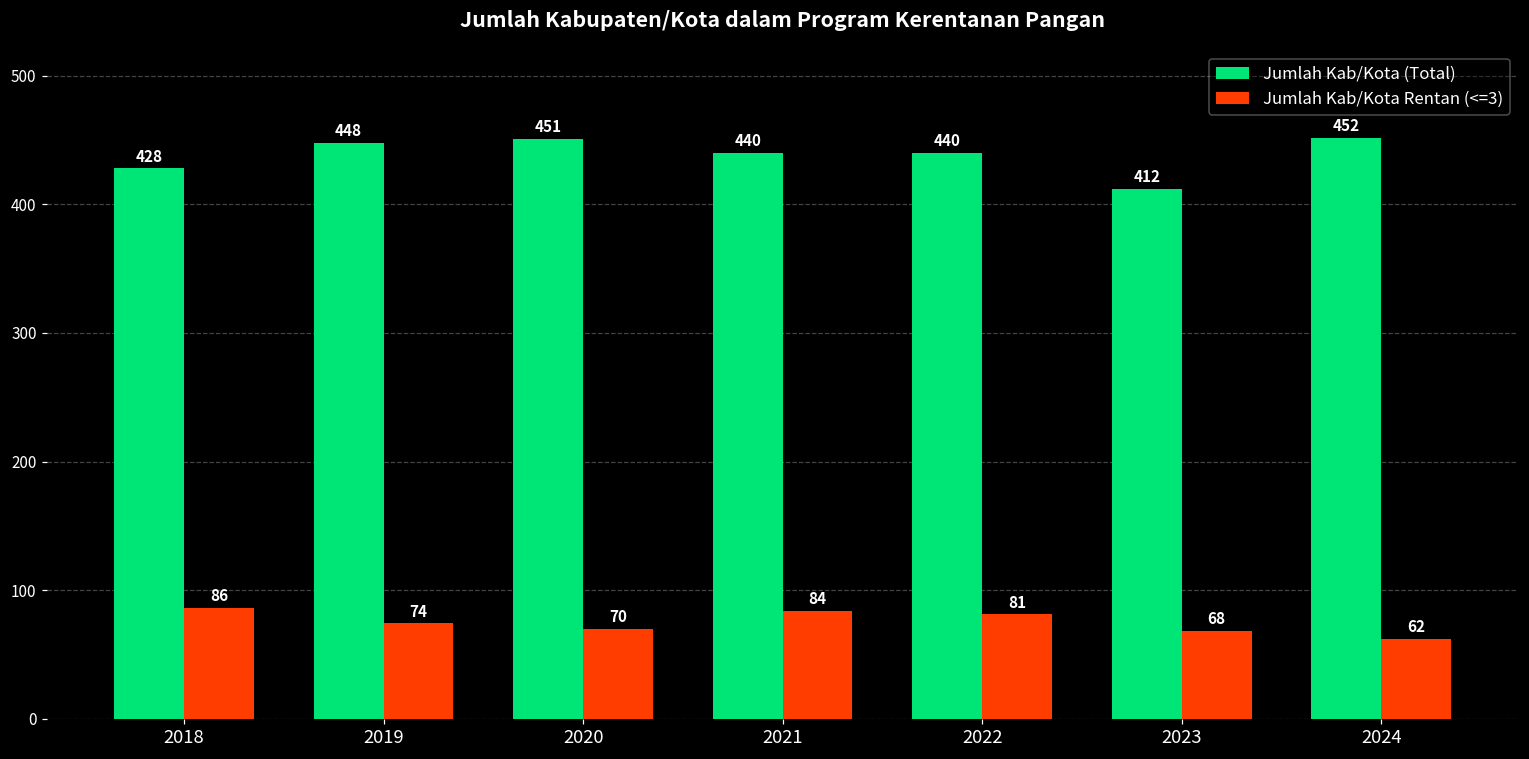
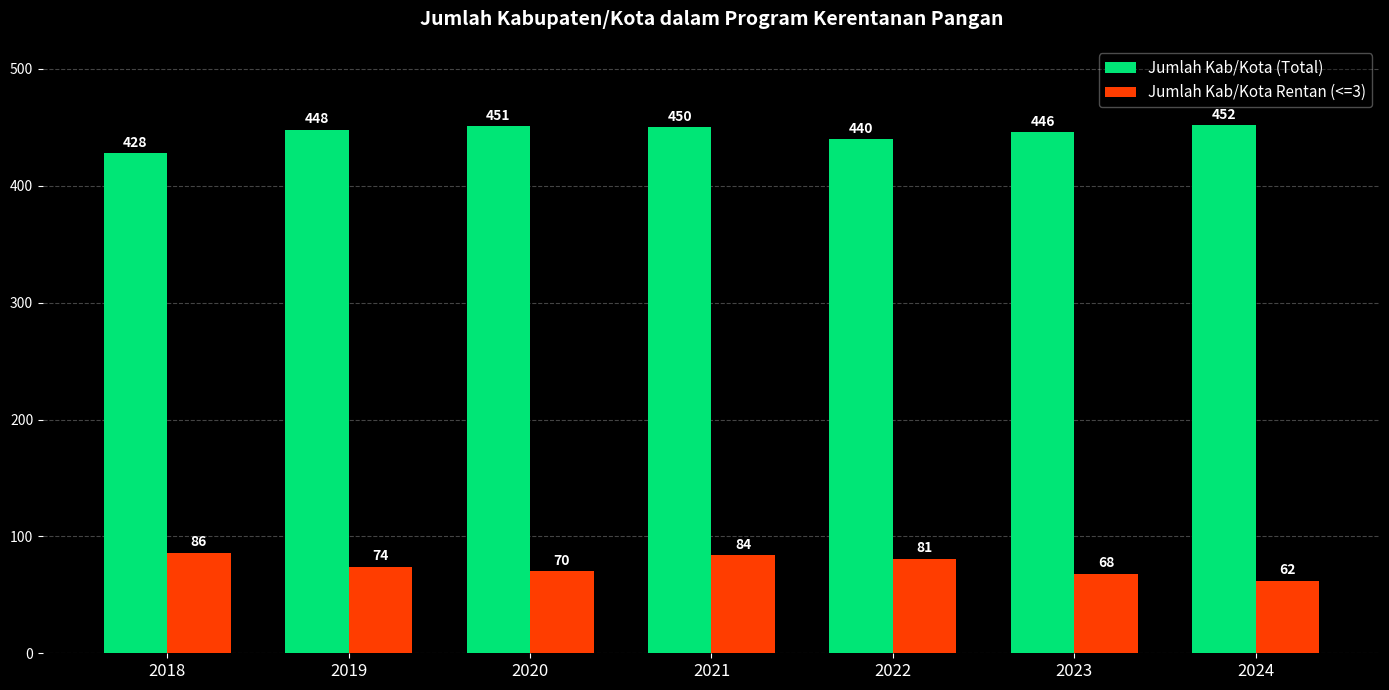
  {
    "Jumlah Kab/Kota (Total)": {
      "2018": 428,
      "2019": 448,
      "2020": 451,
-     "2021": 440,
+     "2021": 450,
      "2022": 440,
-     "2023": 412,
+     "2023": 446,
      "2024": 452
    },
    "Jumlah Kab/Kota Rentan (<=3)": {
      "2018": 86,
      "2019": 74,
      "2020": 70,
      "2021": 84,
      "2022": 81,
      "2023": 68,
      "2024": 62
    }
  }
